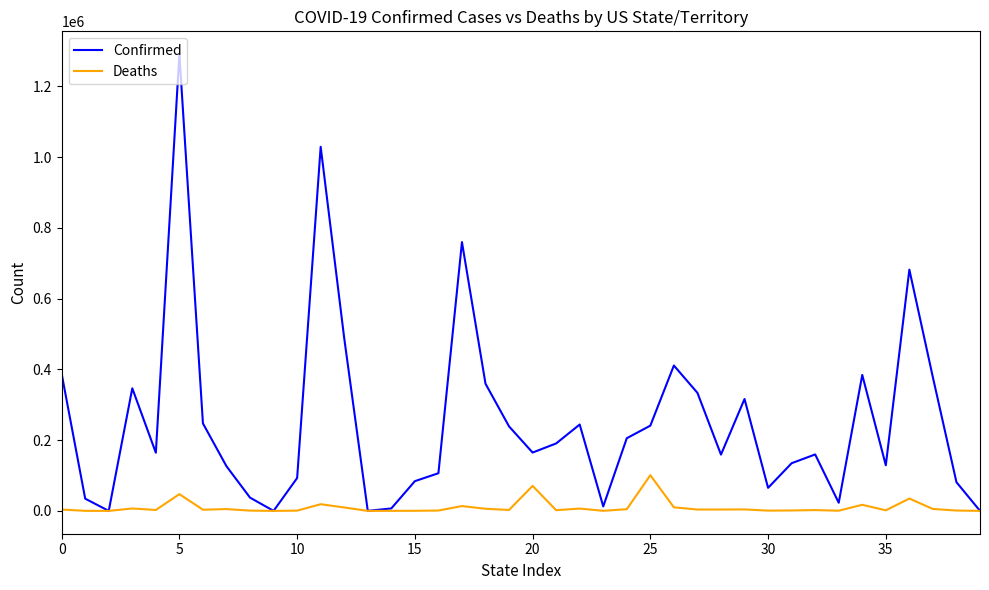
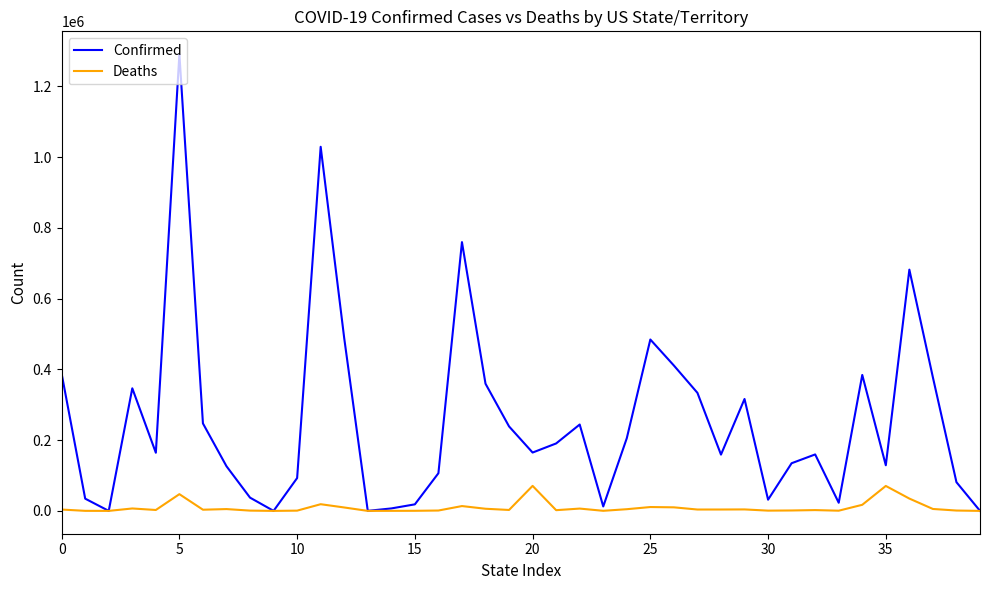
  {
    "Confirmed": {
      "0": 390000,
      "10": 90000,
-     "15": 80000,
+     "15": 20000,
      "20": 160000,
-     "25": 240000,
-     "30": 70000,
+     "25": 480000,
+     "30": 30000,
      "35": 130000
    },
    "Deaths": {
      "0": 0,
      "5": 50000,
      "10": 0,
      "15": 0,
      "20": 70000,
-     "25": 100000,
+     "25": 10000,
      "30": 0,
-     "35": 0
+     "35": 70000
    }
  }
